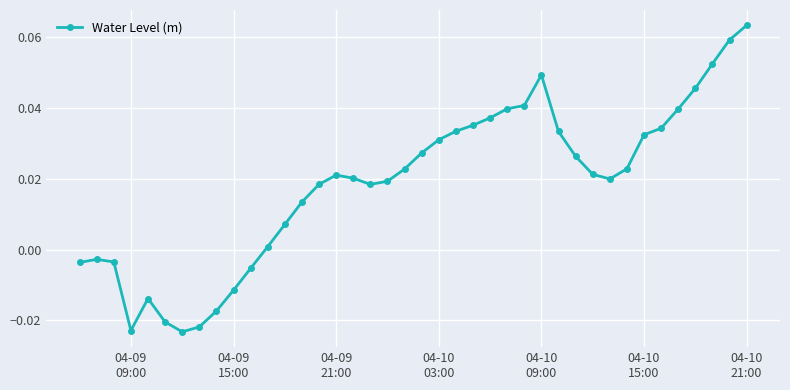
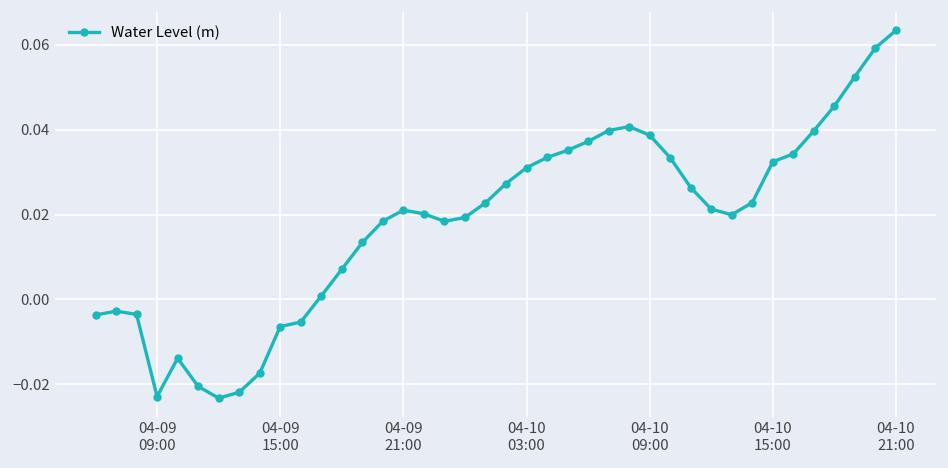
  {
    "04-09 09:00": -0.023,
-   "04-09 15:00": -0.011,
+   "04-09 15:00": -0.006,
    "04-09 21:00": 0.021,
    "04-10 03:00": 0.031,
-   "04-10 09:00": 0.049,
+   "04-10 09:00": 0.039,
    "04-10 15:00": 0.032,
    "04-10 21:00": 0.063
  }
